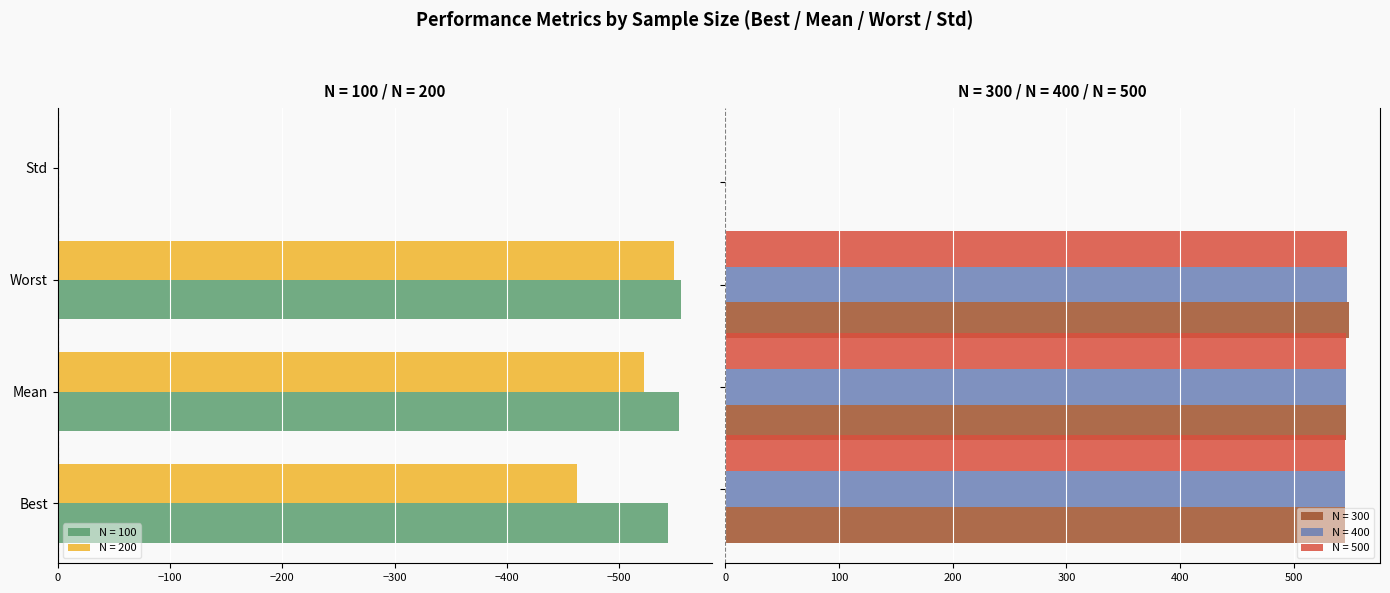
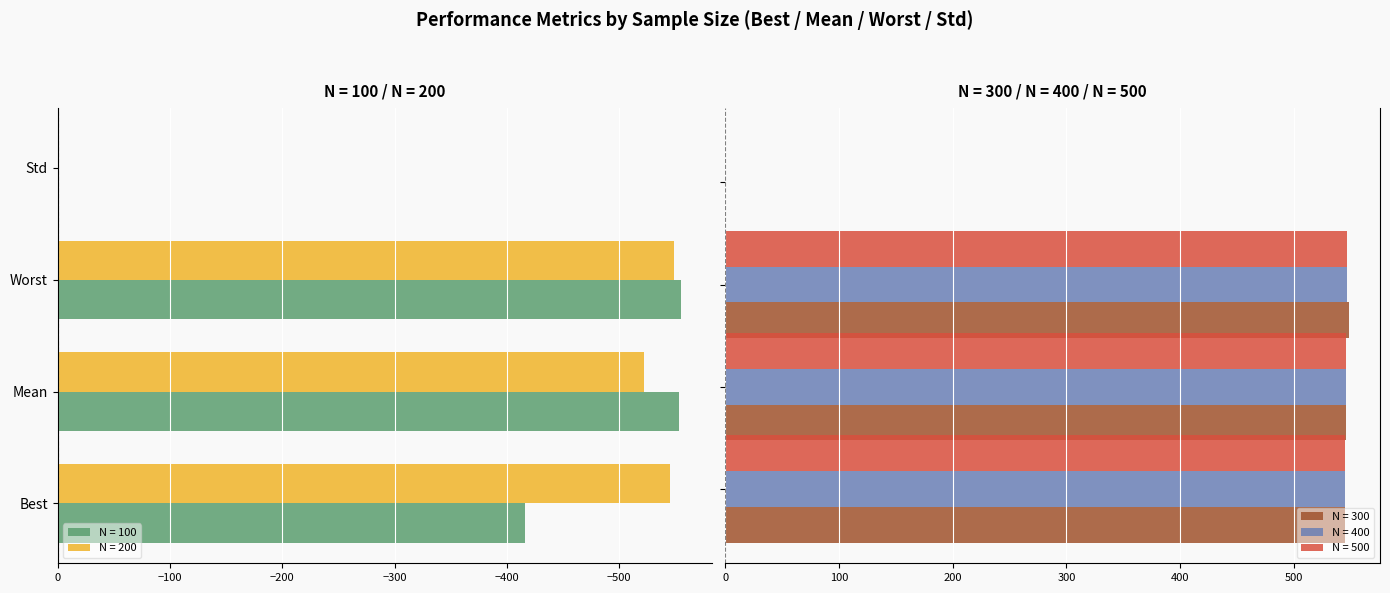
  {
    "N = 100 / N = 200": {
      "N = 100": {
        "Worst": -555,
        "Mean": -553,
-       "Best": -543
+       "Best": -417
      },
      "N = 200": {
        "Worst": -549,
        "Mean": -522,
-       "Best": -462
+       "Best": -545
      }
    }
  }
